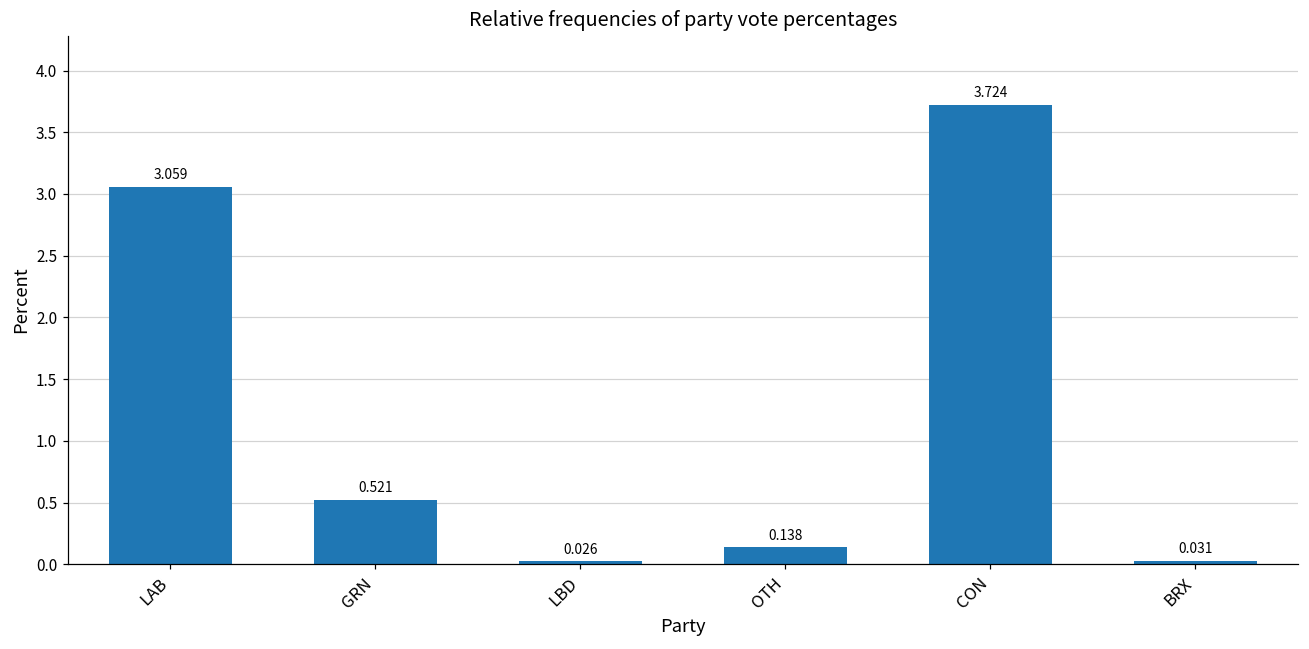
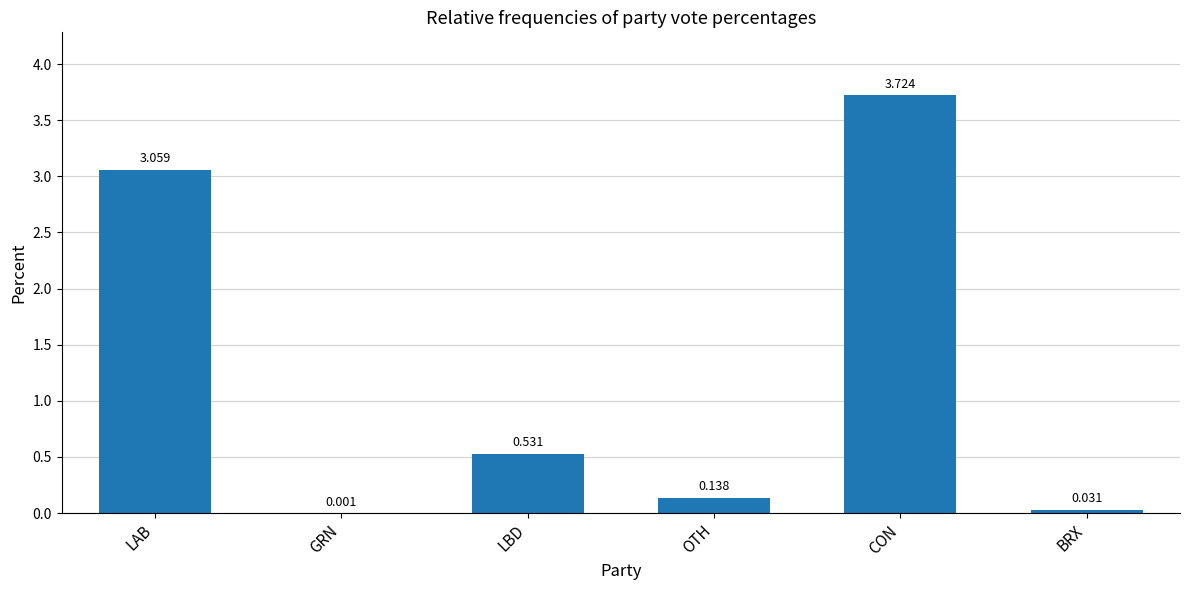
  {
    "LAB": 3.059,
-   "GRN": 0.521,
-   "LBD": 0.026,
+   "GRN": 0.001,
+   "LBD": 0.531,
    "OTH": 0.138,
    "CON": 3.724,
    "BRX": 0.031
  }
